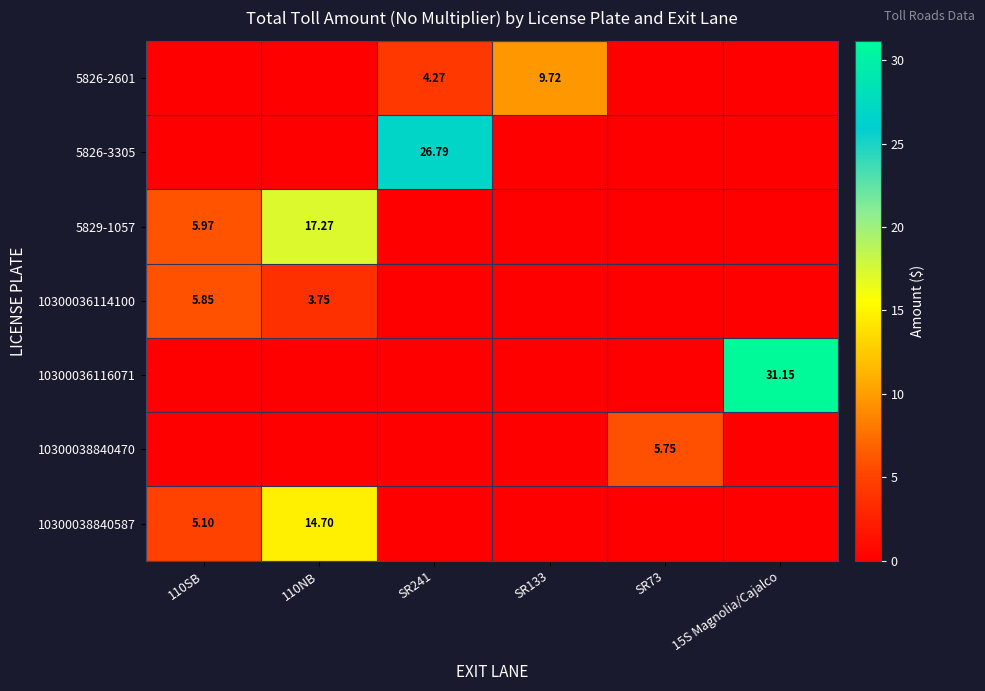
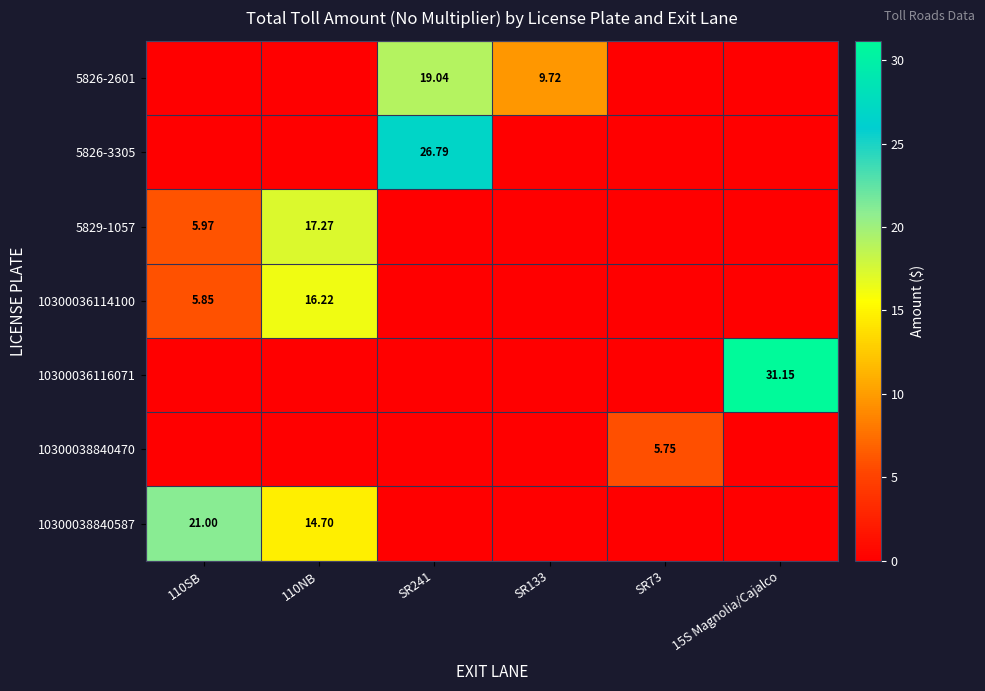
  {
    "5826-2601": {
-     "SR241": 4.27,
+     "SR241": 19.04,
      "SR133": 9.72
    },
    "5826-3305": {
      "SR241": 26.79
    },
    "5829-1057": {
      "110SB": 5.97,
      "110NB": 17.27
    },
    "10300036114100": {
      "110SB": 5.85,
-     "110NB": 3.75
+     "110NB": 16.22
    },
    "10300036116071": {
      "15S Magnolia/Cajalco": 31.15
    },
    "10300038840470": {
      "SR73": 5.75
    },
    "10300038840587": {
-     "110SB": 5.10,
+     "110SB": 21.00,
      "110NB": 14.70
    }
  }
